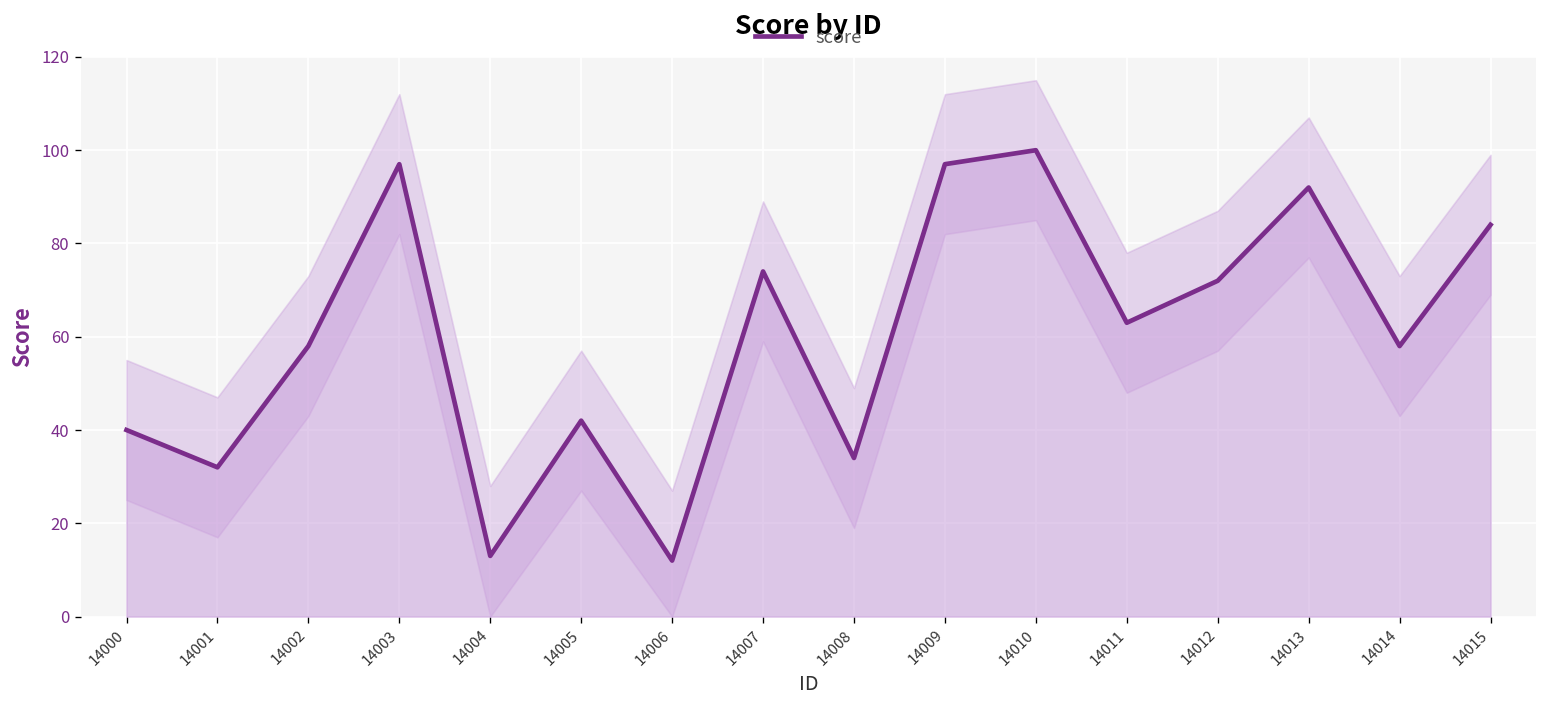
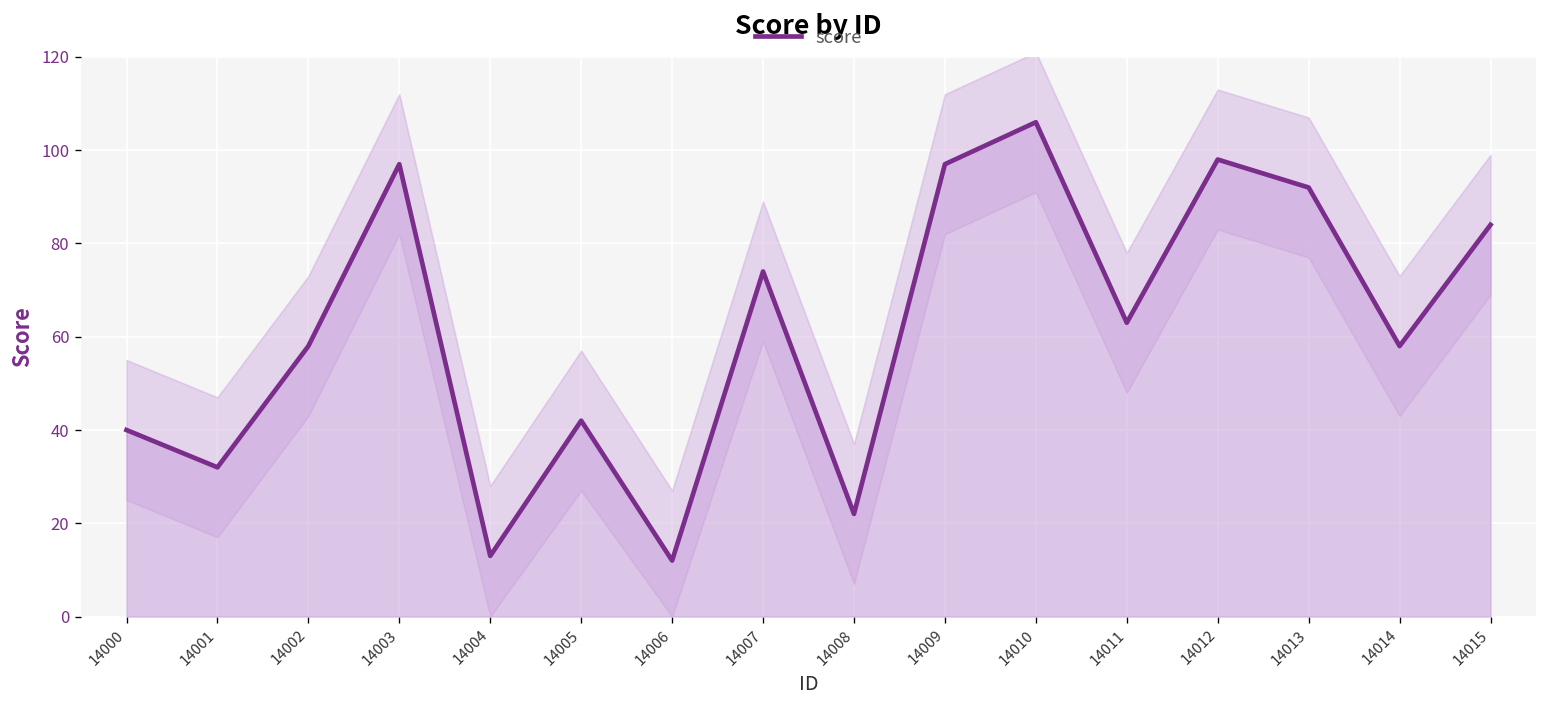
  {
    "score": {
      "14000": 40,
      "14001": 32,
      "14002": 58,
      "14003": 97,
      "14004": 13,
      "14005": 42,
      "14006": 12,
      "14007": 74,
-     "14008": 34,
+     "14008": 22,
      "14009": 97,
-     "14010": 100,
+     "14010": 106,
      "14011": 63,
-     "14012": 72,
+     "14012": 98,
      "14013": 92,
      "14014": 58,
      "14015": 84
    }
  }
